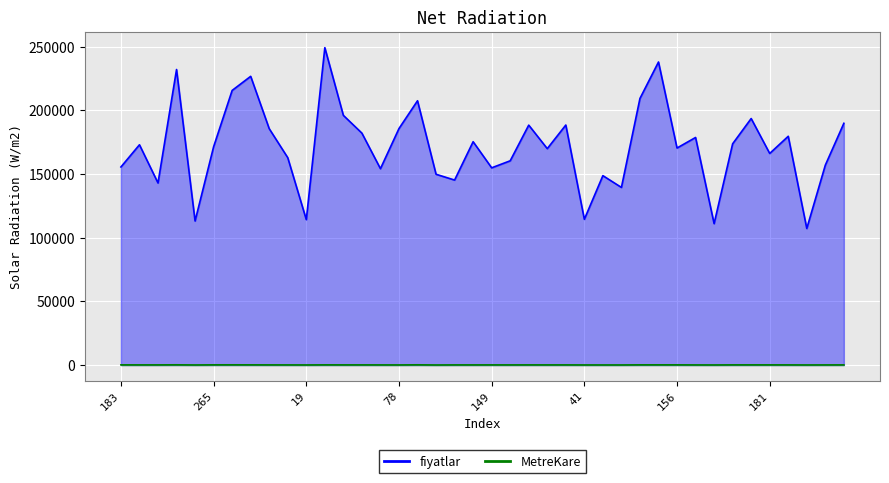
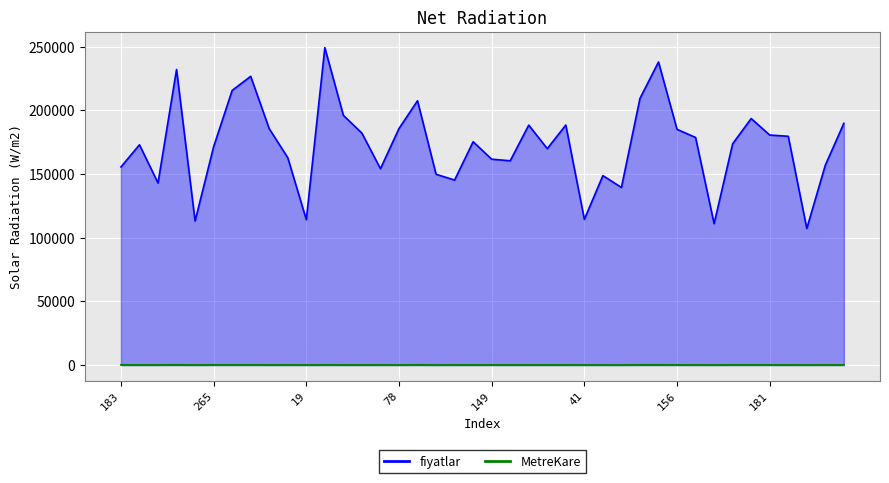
  {
    "fiyatlar": {
      "183": 156000,
      "265": 171000,
      "78": 186000,
-     "149": 155000,
+     "149": 162000,
      "41": 114000,
-     "156": 170000,
-     "181": 166000
+     "156": 185000,
+     "181": 181000
    },
    "MetreKare": {
      "183": 0,
      "265": 0,
      "78": 0,
      "149": 0,
      "41": 0,
      "156": 0,
      "181": 0
    }
  }
